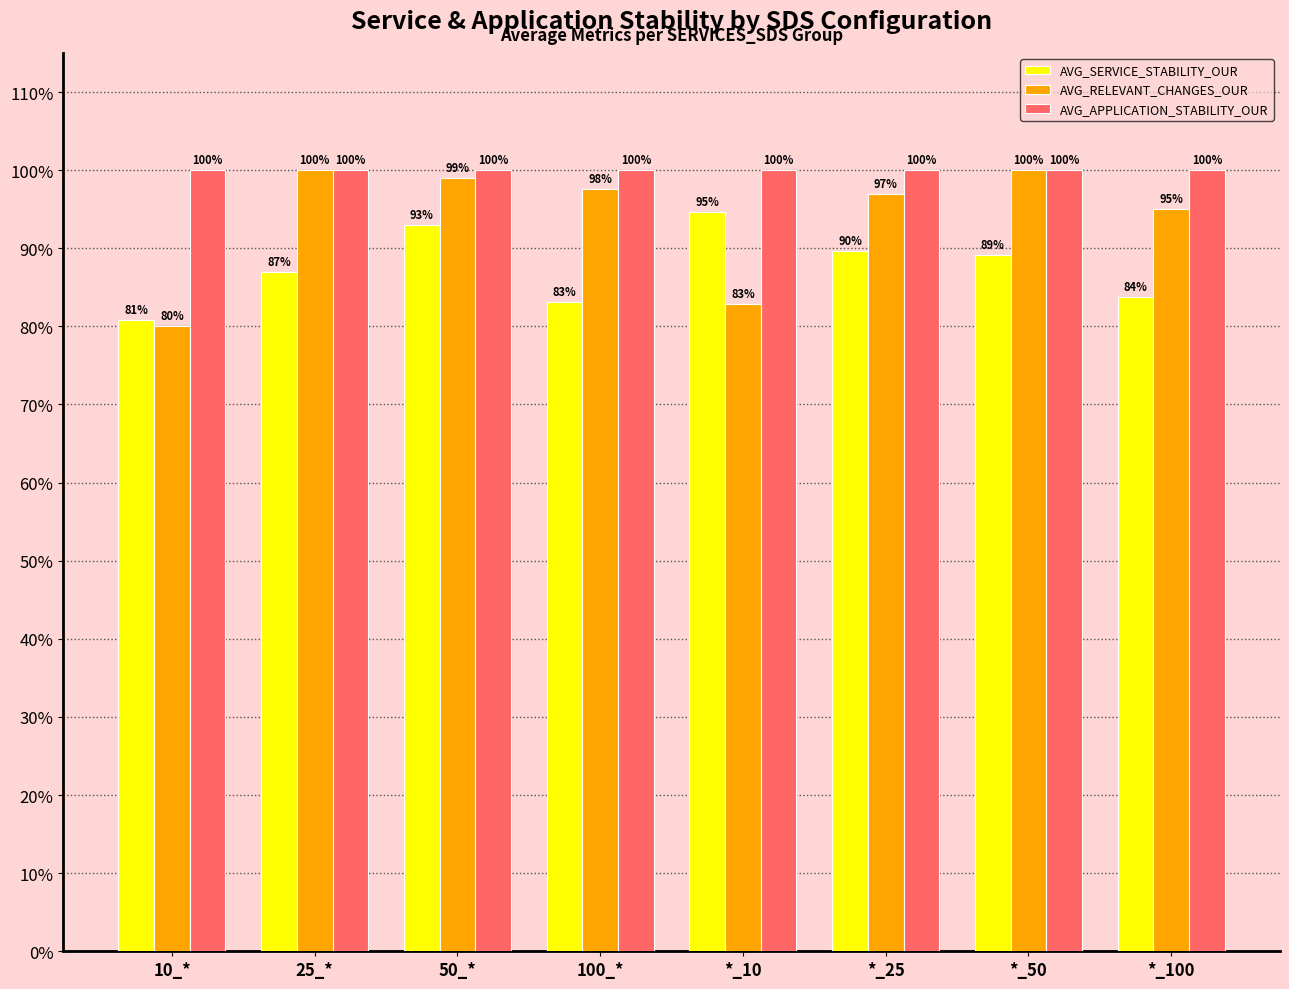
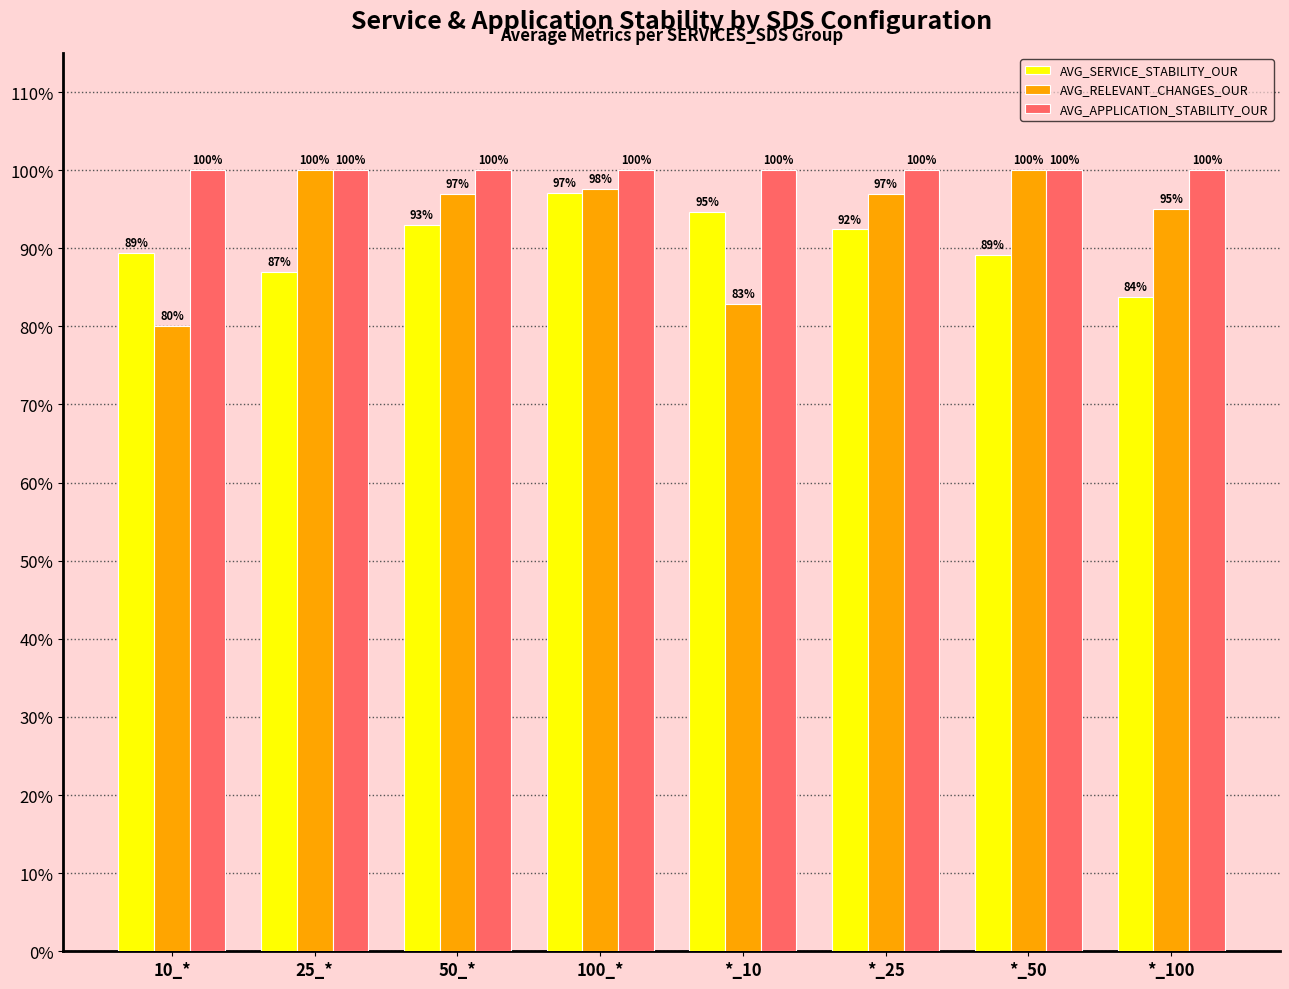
  {
    "AVG_SERVICE_STABILITY_OUR": {
-     "10_*": "81%",
+     "10_*": "89%",
      "25_*": "87%",
      "50_*": "93%",
-     "100_*": "83%",
+     "100_*": "97%",
      "*_10": "95%",
-     "*_25": "90%",
+     "*_25": "92%",
      "*_50": "89%",
      "*_100": "84%"
    },
    "AVG_RELEVANT_CHANGES_OUR": {
      "10_*": "80%",
      "25_*": "100%",
-     "50_*": "99%",
+     "50_*": "97%",
      "100_*": "98%",
      "*_10": "83%",
      "*_25": "97%",
      "*_50": "100%",
      "*_100": "95%"
    },
    "AVG_APPLICATION_STABILITY_OUR": {
      "10_*": "100%",
      "25_*": "100%",
      "50_*": "100%",
      "100_*": "100%",
      "*_10": "100%",
      "*_25": "100%",
      "*_50": "100%",
      "*_100": "100%"
    }
  }
